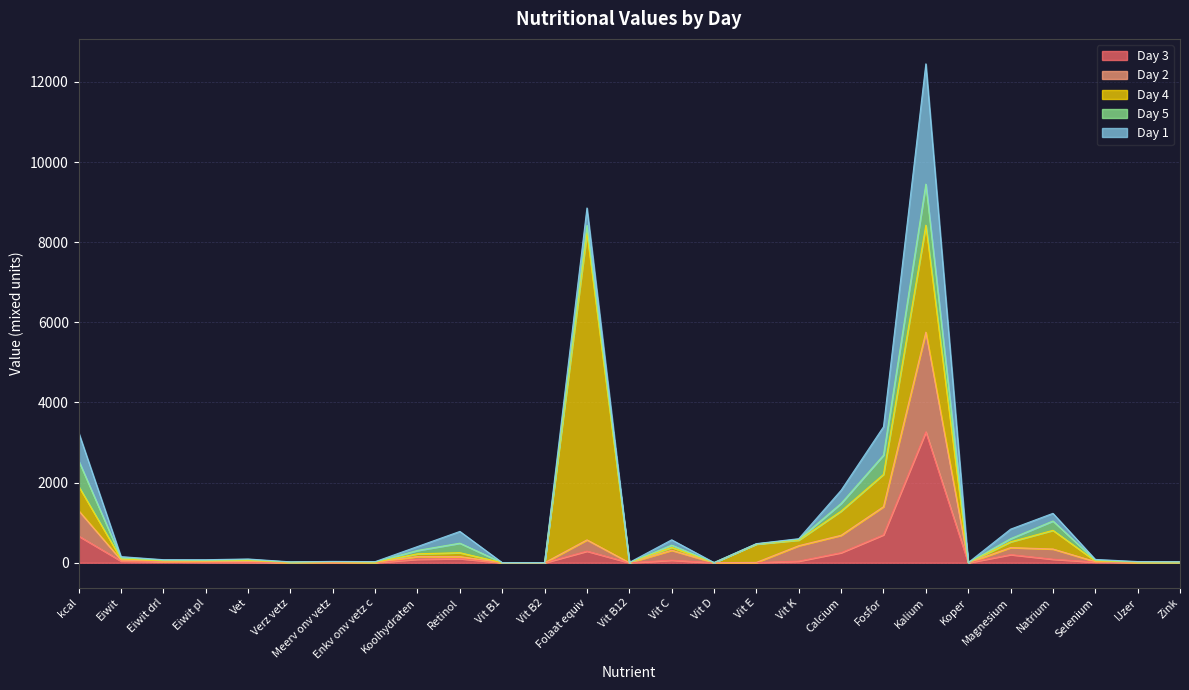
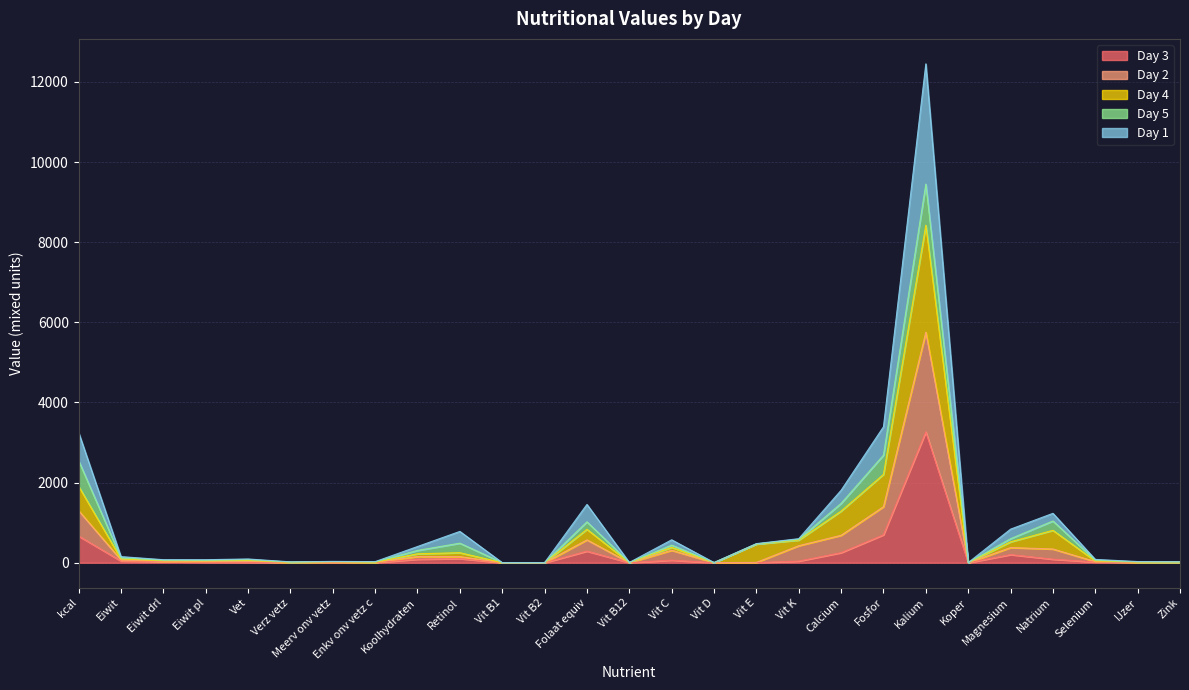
  {
    "Day 4": {
      "kcal": 600,
      "Koolhydraten": 100,
      "Retinol": 100,
-     "Folaat equiv": 7700,
+     "Folaat equiv": 300,
      "Calcium": 600,
      "Fosfor": 800,
      "Kalium": 2700,
      "Magnesium": 100,
      "Natrium": 500
    },
    "Day 5": {
      "kcal": 600,
      "Koolhydraten": 100,
      "Retinol": 200,
      "Folaat equiv": 200,
      "Calcium": 200,
      "Fosfor": 500,
      "Kalium": 1000,
      "Magnesium": 100,
      "Natrium": 200
    },
    "Day 1": {
      "kcal": 700,
      "Koolhydraten": 100,
      "Retinol": 300,
      "Folaat equiv": 400,
      "Vit C": 100,
      "Calcium": 300,
      "Fosfor": 700,
      "Kalium": 3000,
      "Magnesium": 200,
      "Natrium": 200
    }
  }
